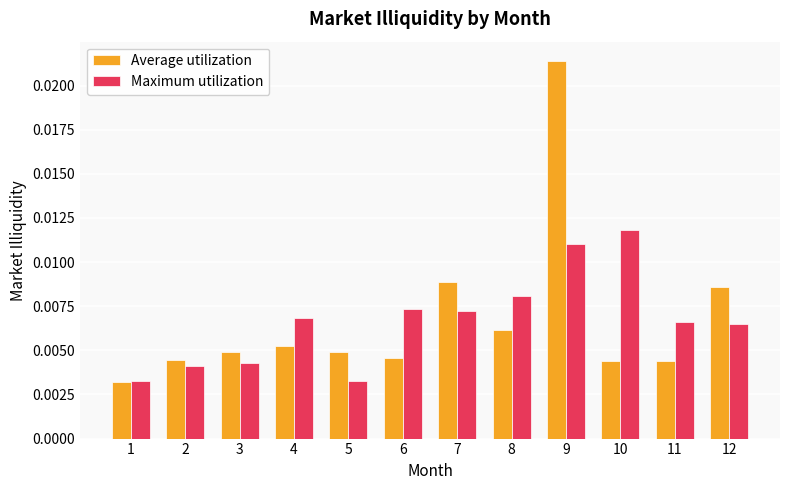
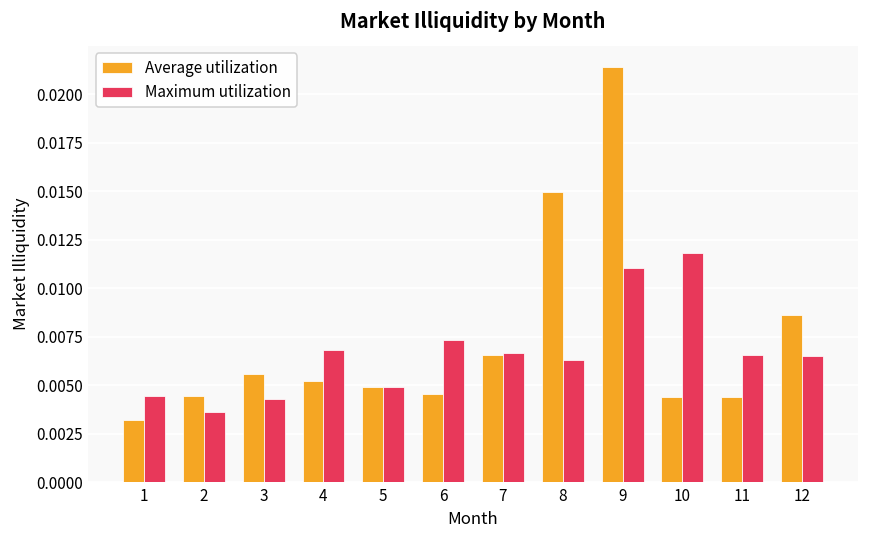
  {
    "Average utilization": {
      "1": 0.0032,
      "2": 0.0044,
-     "3": 0.0049,
+     "3": 0.0056,
      "4": 0.0052,
      "5": 0.0049,
      "6": 0.0046,
-     "7": 0.0089,
-     "8": 0.0062,
+     "7": 0.0066,
+     "8": 0.0150,
      "9": 0.0214,
      "10": 0.0044,
      "11": 0.0044,
      "12": 0.0086
    },
    "Maximum utilization": {
-     "1": 0.0033,
-     "2": 0.0041,
+     "1": 0.0045,
+     "2": 0.0036,
      "3": 0.0043,
      "4": 0.0068,
-     "5": 0.0033,
+     "5": 0.0049,
      "6": 0.0073,
-     "7": 0.0072,
-     "8": 0.0081,
+     "7": 0.0067,
+     "8": 0.0063,
      "9": 0.0110,
      "10": 0.0118,
      "11": 0.0066,
      "12": 0.0065
    }
  }
